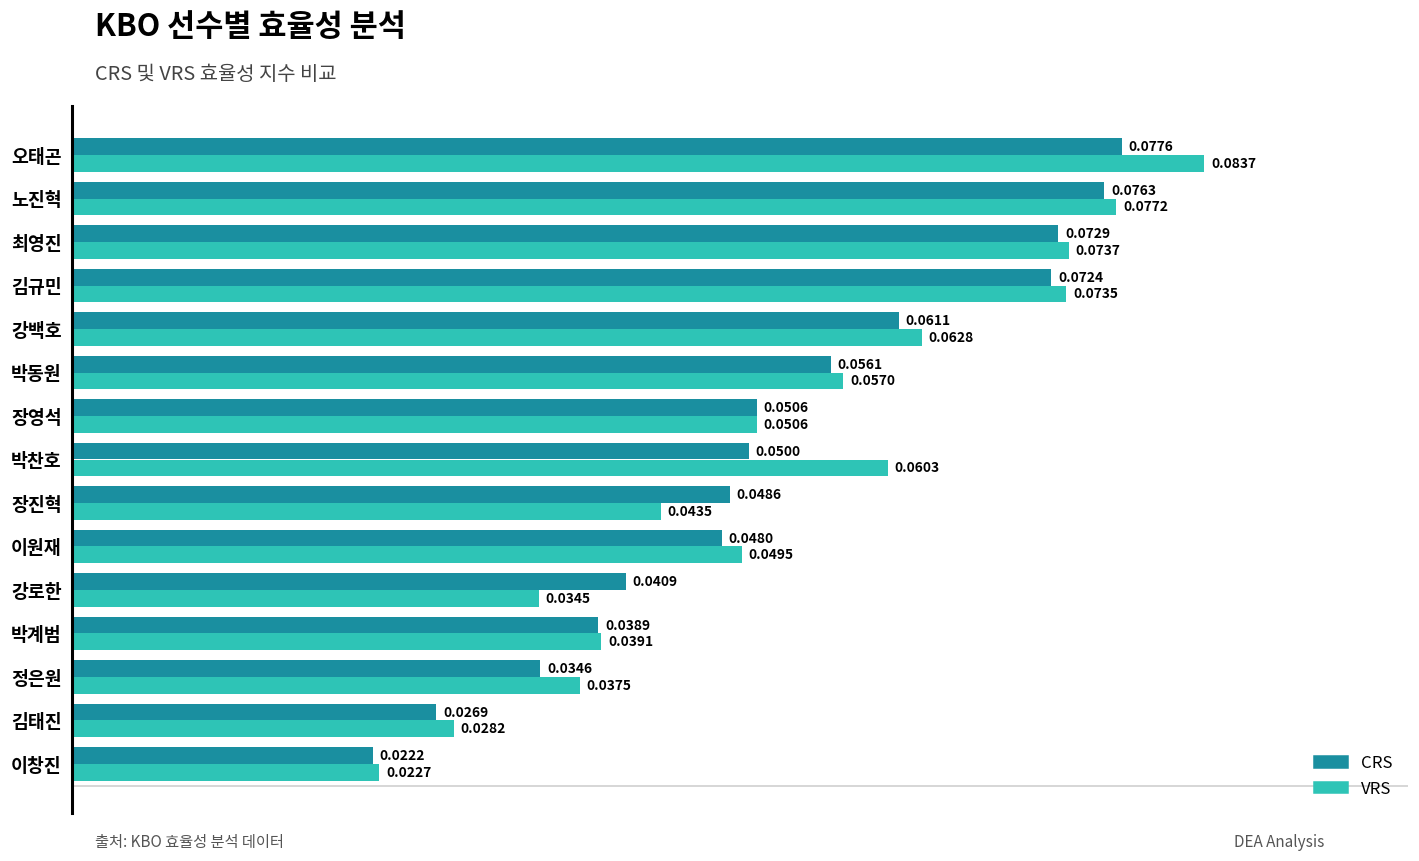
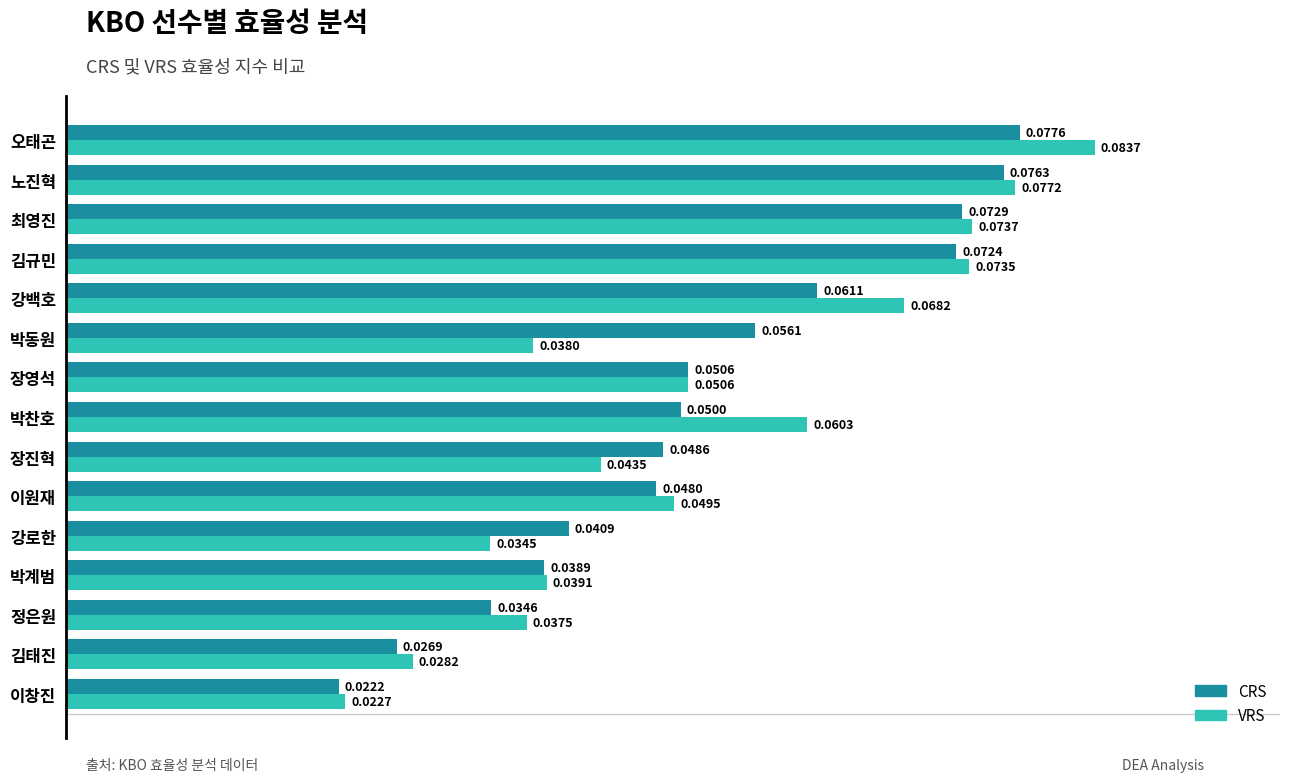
  {
    "CRS": {
      "오태곤": 0.0776,
      "노진혁": 0.0763,
      "최영진": 0.0729,
      "김규민": 0.0724,
      "강백호": 0.0611,
      "박동원": 0.0561,
      "장영석": 0.0506,
      "박찬호": 0.0500,
      "장진혁": 0.0486,
      "이원재": 0.0480,
      "강로한": 0.0409,
      "박계범": 0.0389,
      "정은원": 0.0346,
      "김태진": 0.0269,
      "이창진": 0.0222
    },
    "VRS": {
      "오태곤": 0.0837,
      "노진혁": 0.0772,
      "최영진": 0.0737,
      "김규민": 0.0735,
-     "강백호": 0.0628,
-     "박동원": 0.0570,
+     "강백호": 0.0682,
+     "박동원": 0.0380,
      "장영석": 0.0506,
      "박찬호": 0.0603,
      "장진혁": 0.0435,
      "이원재": 0.0495,
      "강로한": 0.0345,
      "박계범": 0.0391,
      "정은원": 0.0375,
      "김태진": 0.0282,
      "이창진": 0.0227
    }
  }
